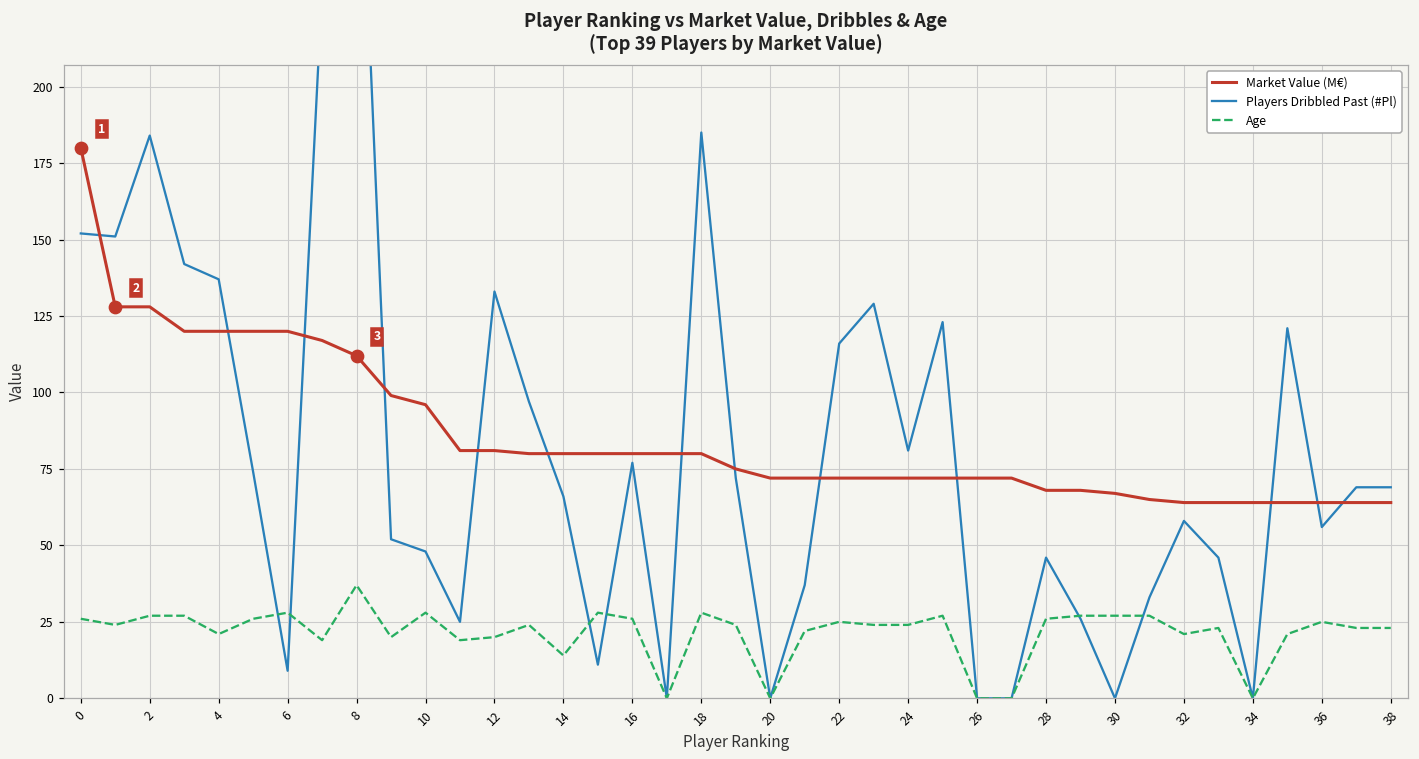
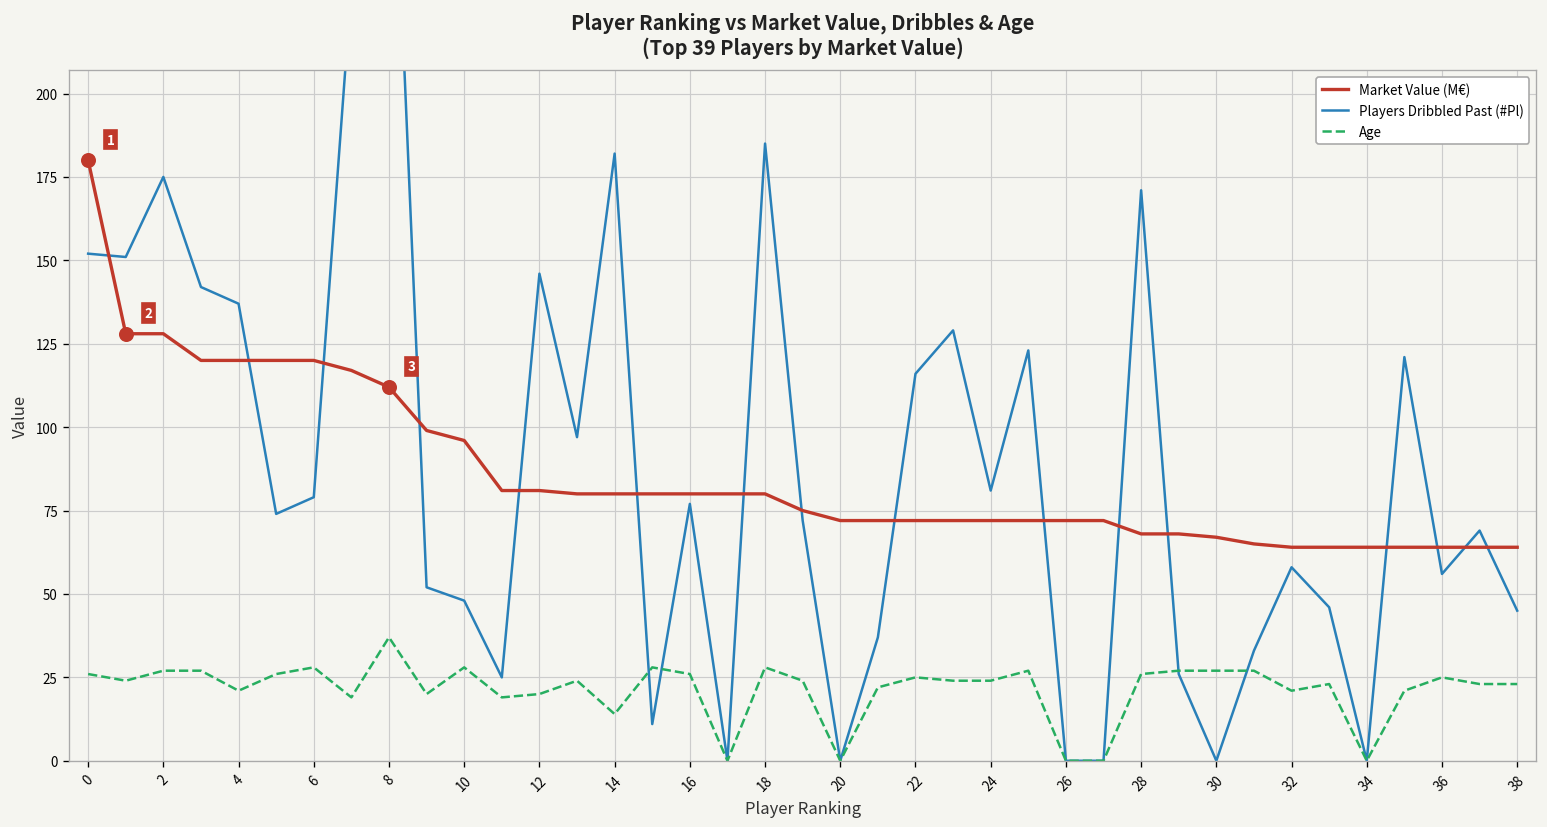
  {
    "Players Dribbled Past (#Pl)": {
      "0": 152,
-     "2": 184,
+     "2": 175,
      "4": 137,
-     "6": 9,
+     "6": 79,
      "10": 48,
-     "12": 133,
-     "14": 66,
+     "12": 146,
+     "14": 182,
      "16": 77,
      "18": 185,
      "22": 116,
      "24": 81,
-     "28": 46,
+     "28": 171,
      "30": 0,
      "32": 58,
      "36": 56,
-     "38": 69
+     "38": 45
    },
    "Age": {
      "0": 26,
      "2": 27,
      "4": 21,
      "6": 28,
      "8": 37,
      "10": 28,
      "12": 20,
      "14": 14,
      "16": 26,
      "18": 28,
      "22": 25,
      "24": 24,
      "28": 26,
      "30": 27,
      "32": 21,
      "36": 25,
      "38": 23
    }
  }
